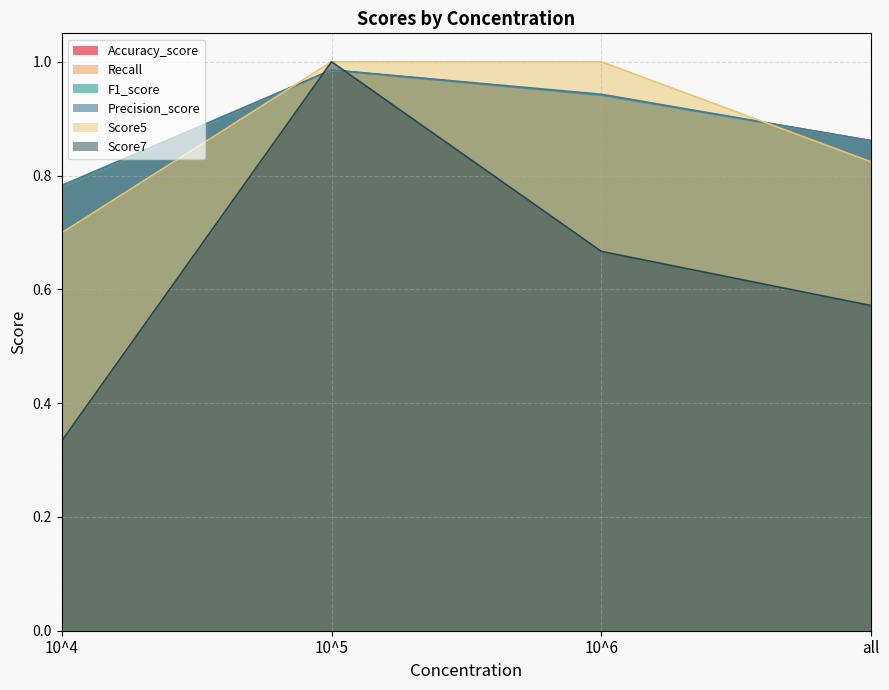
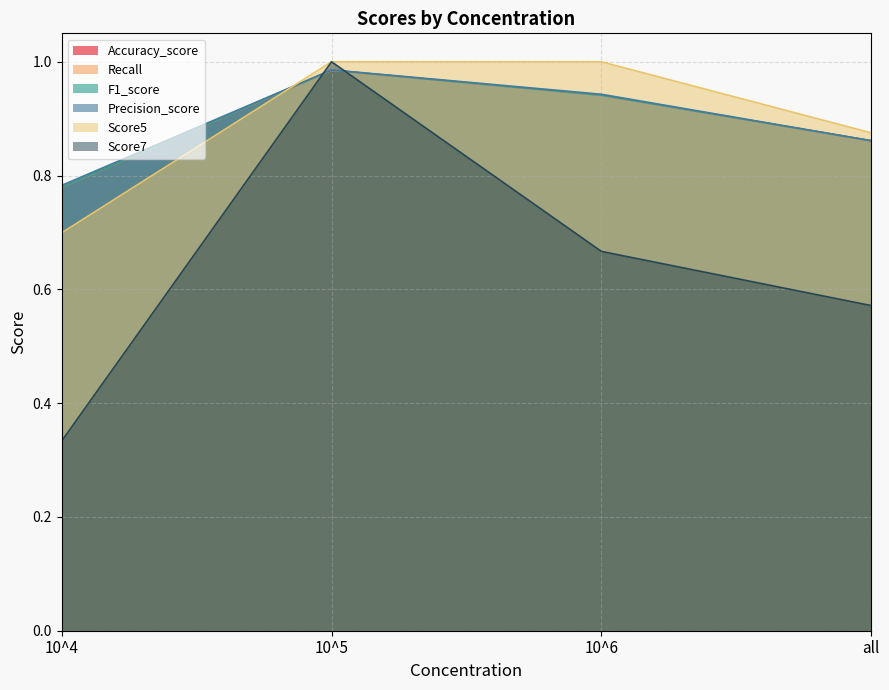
  {
    "Score5": {
      "10^4": 0.70,
      "10^6": 1.00,
-     "all": 0.82
+     "all": 0.88
    }
  }
